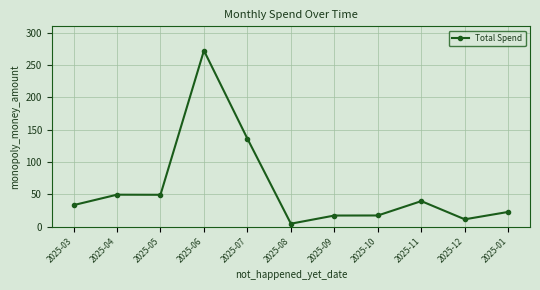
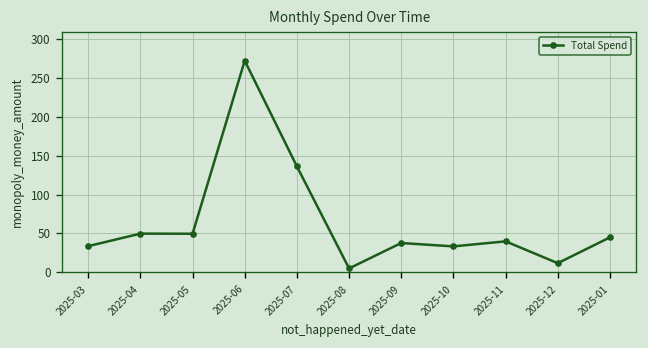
  {
    "2025-03": 30,
    "2025-04": 50,
    "2025-05": 50,
    "2025-06": 270,
    "2025-07": 140,
    "2025-08": 0,
-   "2025-09": 20,
-   "2025-10": 20,
+   "2025-09": 40,
+   "2025-10": 30,
    "2025-11": 40,
    "2025-12": 10,
-   "2025-01": 20
+   "2025-01": 40
  }
